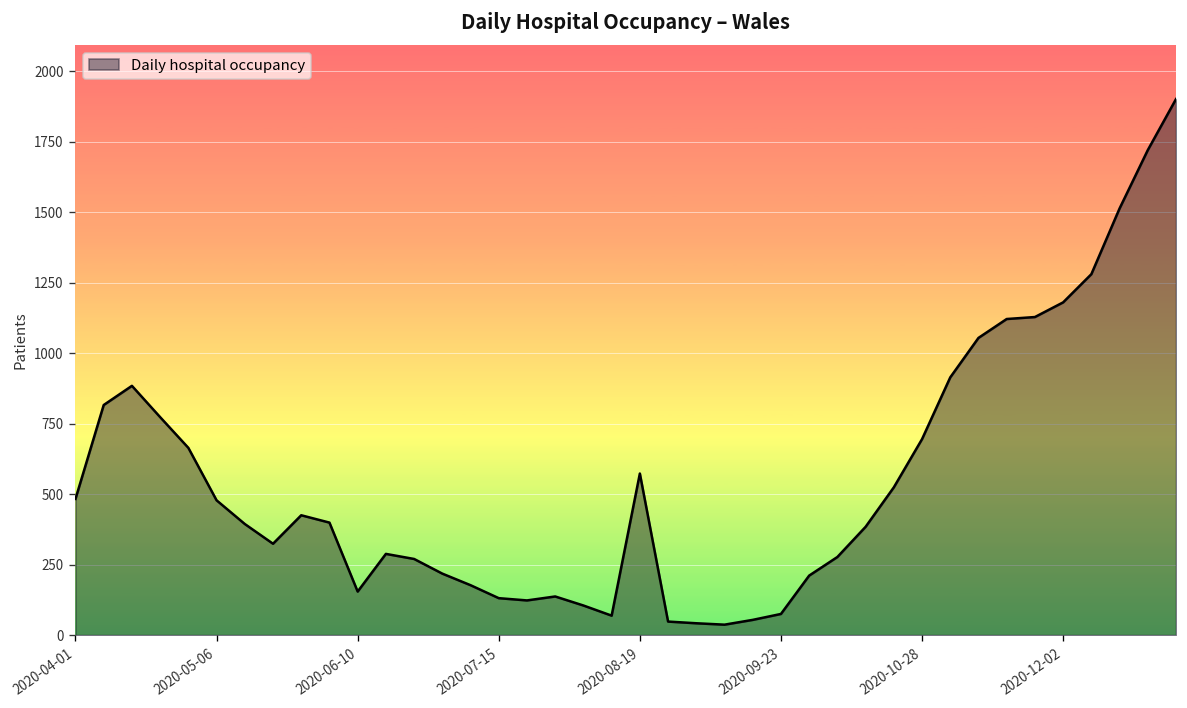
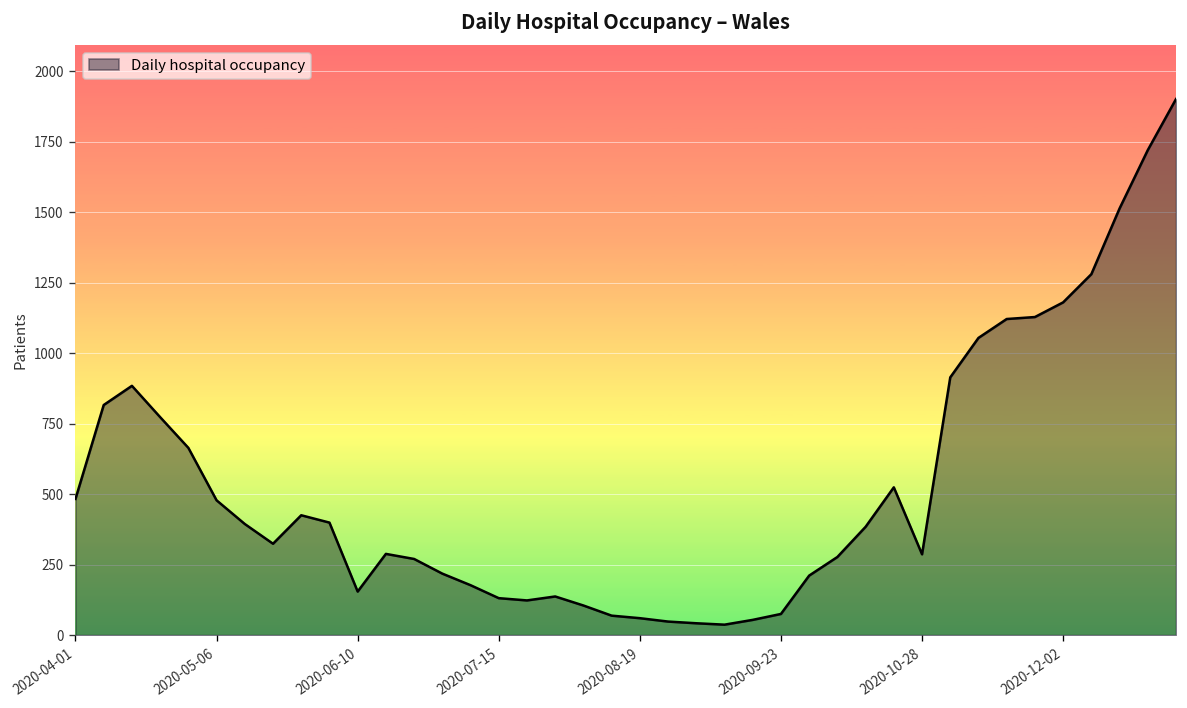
  {
    "2020-04-01": 480,
    "2020-05-06": 480,
    "2020-06-10": 150,
    "2020-07-15": 130,
-   "2020-08-19": 570,
+   "2020-08-19": 60,
    "2020-09-23": 80,
-   "2020-10-28": 700,
+   "2020-10-28": 290,
    "2020-12-02": 1180
  }
